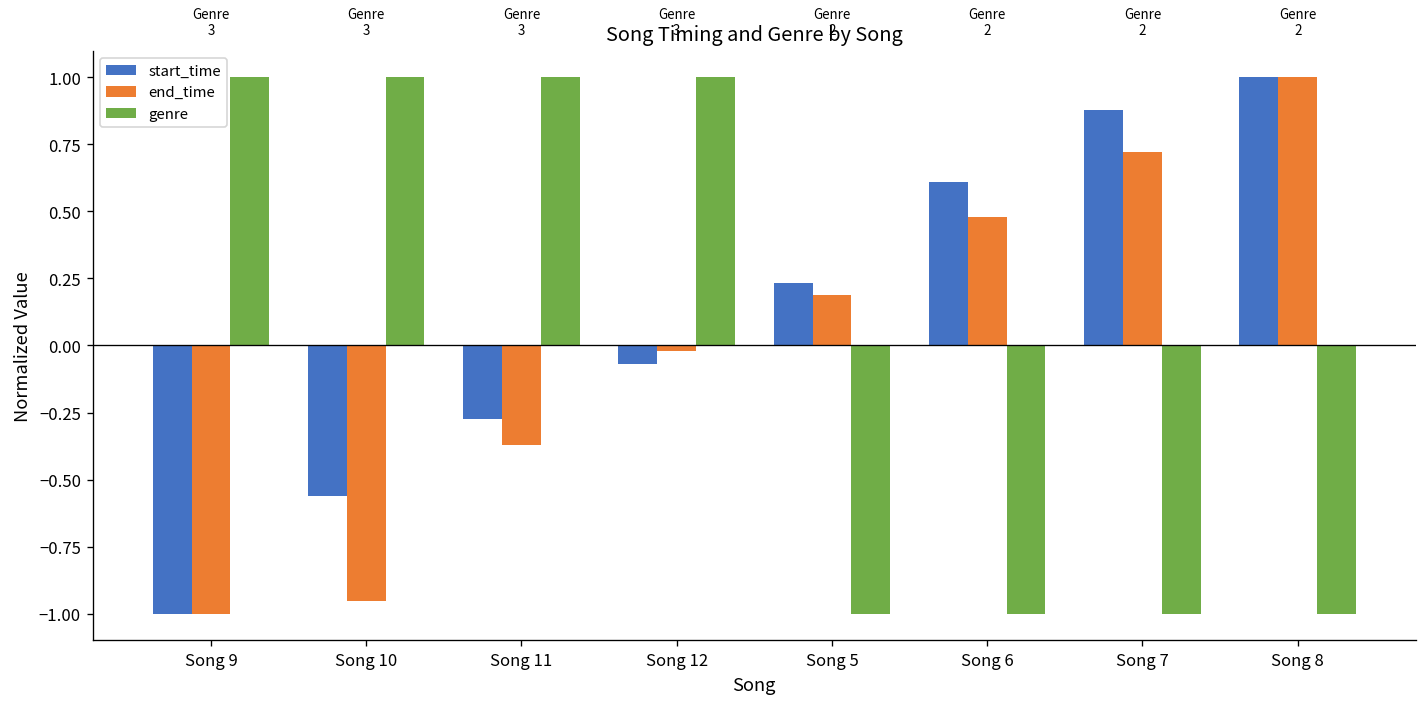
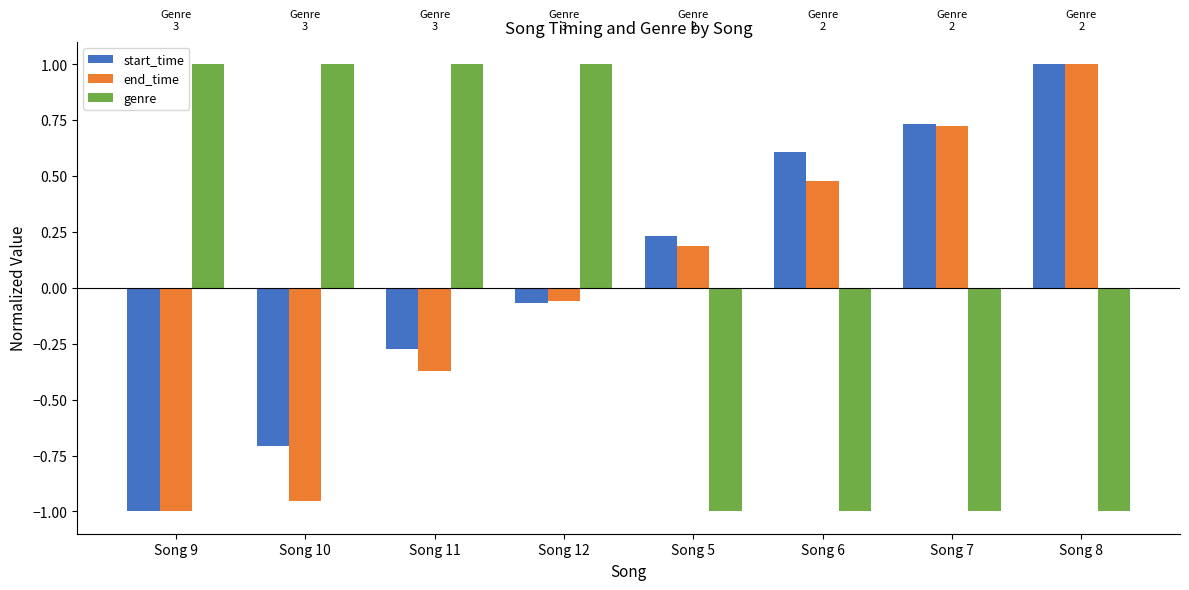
  {
    "start_time": {
      "Song 9": -1.00,
-     "Song 10": -0.56,
+     "Song 10": -0.71,
      "Song 11": -0.27,
      "Song 12": -0.07,
      "Song 5": 0.23,
      "Song 6": 0.61,
-     "Song 7": 0.88,
+     "Song 7": 0.73,
      "Song 8": 1.00
    },
    "end_time": {
      "Song 9": -1.00,
      "Song 10": -0.95,
      "Song 11": -0.37,
-     "Song 12": -0.02,
+     "Song 12": -0.06,
      "Song 5": 0.19,
      "Song 6": 0.48,
      "Song 7": 0.72,
      "Song 8": 1.00
    },
    "genre": {
      "Song 9": 1.00,
      "Song 10": 1.00,
      "Song 11": 1.00,
      "Song 12": 1.00,
      "Song 5": -1.00,
      "Song 6": -1.00,
      "Song 7": -1.00,
      "Song 8": -1.00
    }
  }
